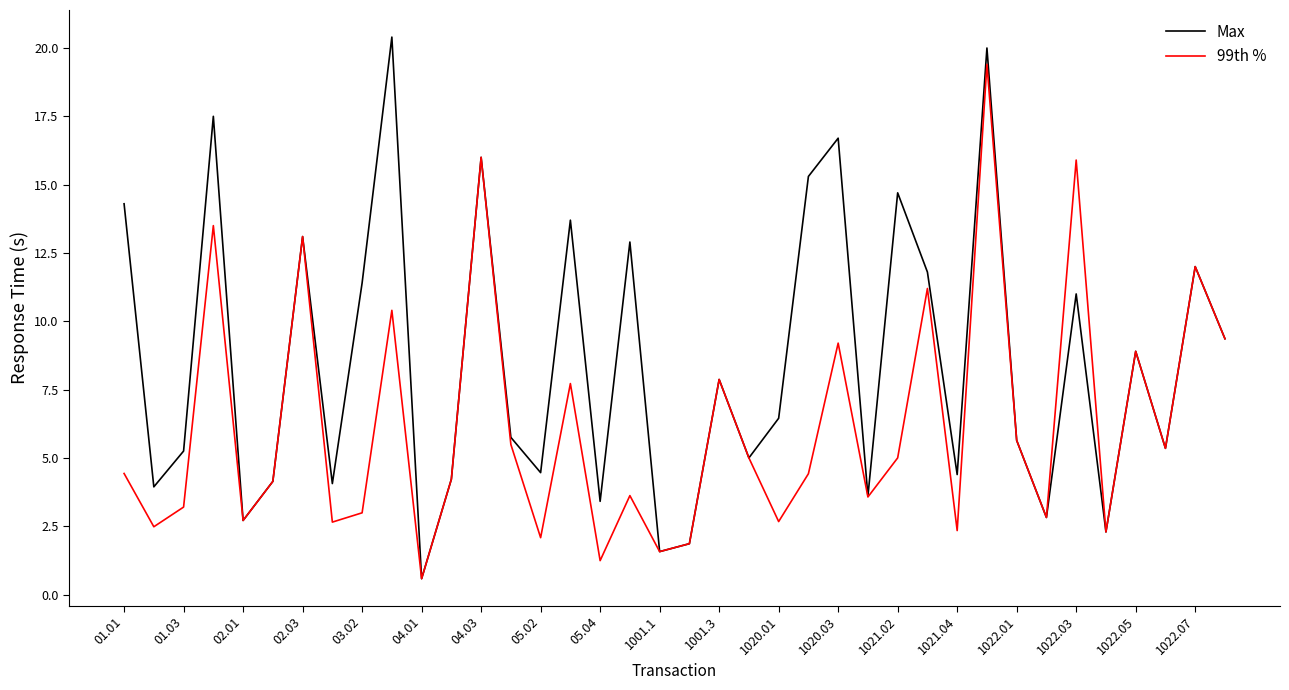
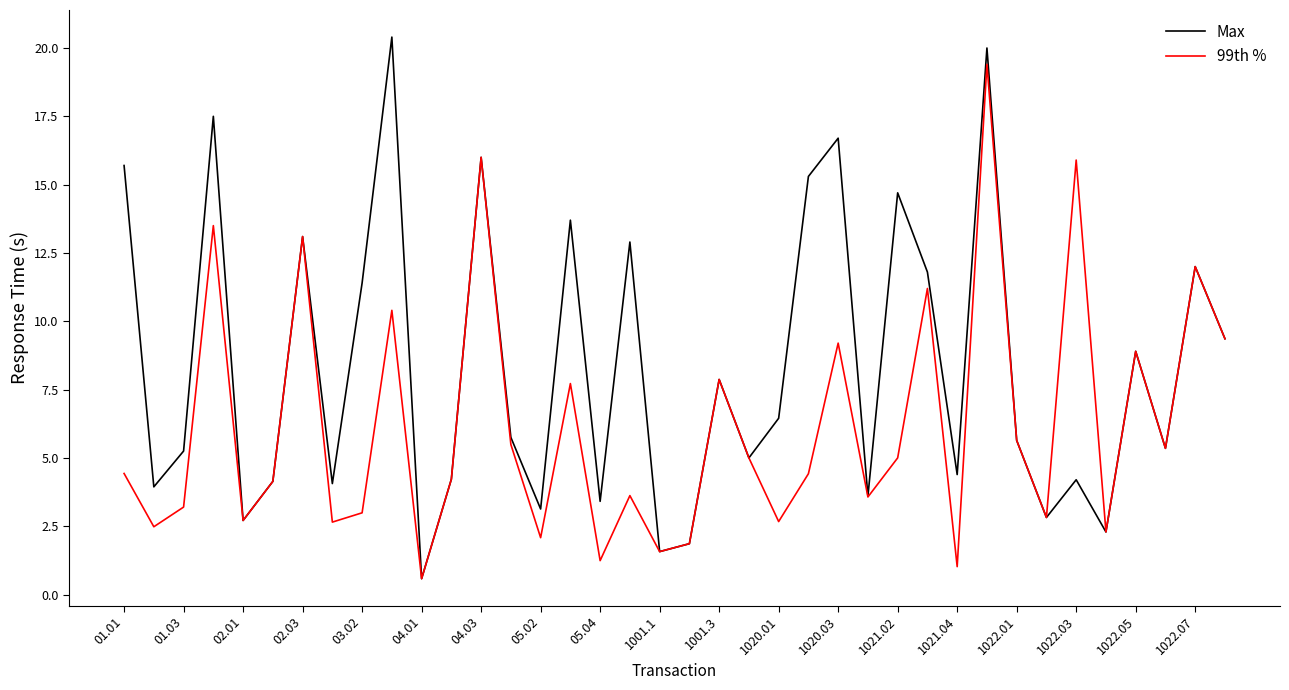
  {
    "Max": {
-     "01.01": 14.3,
+     "01.01": 15.7,
      "01.03": 5.3,
      "03.02": 11.4,
-     "05.02": 4.5,
+     "05.02": 3.1,
      "05.04": 3.4,
      "1020.01": 6.5,
      "1020.03": 16.7,
      "1021.02": 14.7,
      "1021.04": 4.4,
-     "1022.03": 11.0
+     "1022.03": 4.2
    },
    "99th %": {
      "01.01": 4.4,
      "01.03": 3.2,
      "03.02": 3.0,
      "05.02": 2.1,
      "05.04": 1.2,
      "1020.01": 2.7,
      "1020.03": 9.2,
      "1021.02": 5.0,
-     "1021.04": 2.3,
+     "1021.04": 1.0,
      "1022.03": 15.9
    }
  }
